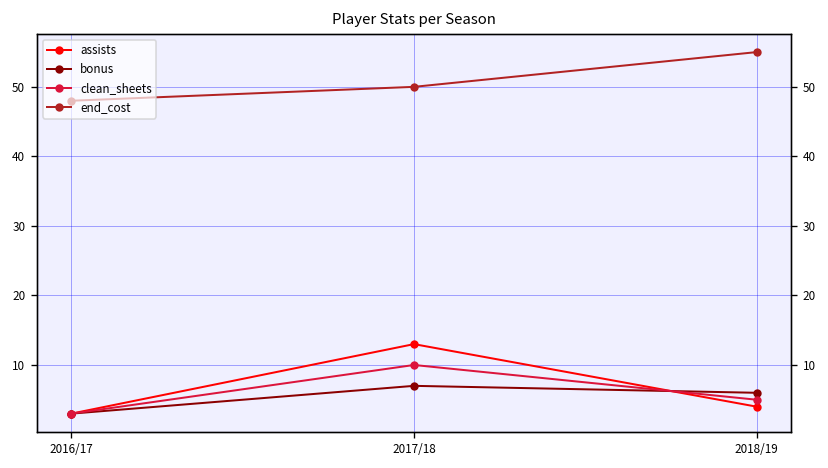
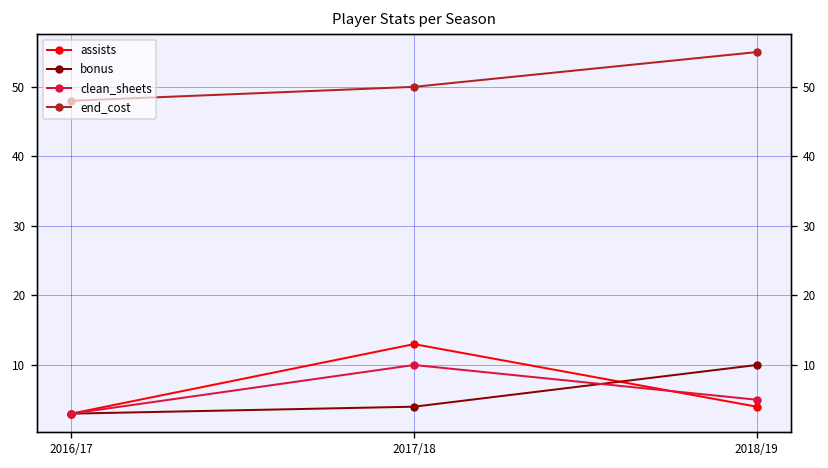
  {
    "assists": {
      "2017/18": 13,
      "2018/19": 4
    },
    "bonus": {
-     "2017/18": 7,
-     "2018/19": 6
+     "2017/18": 4,
+     "2018/19": 10
    }
  }
